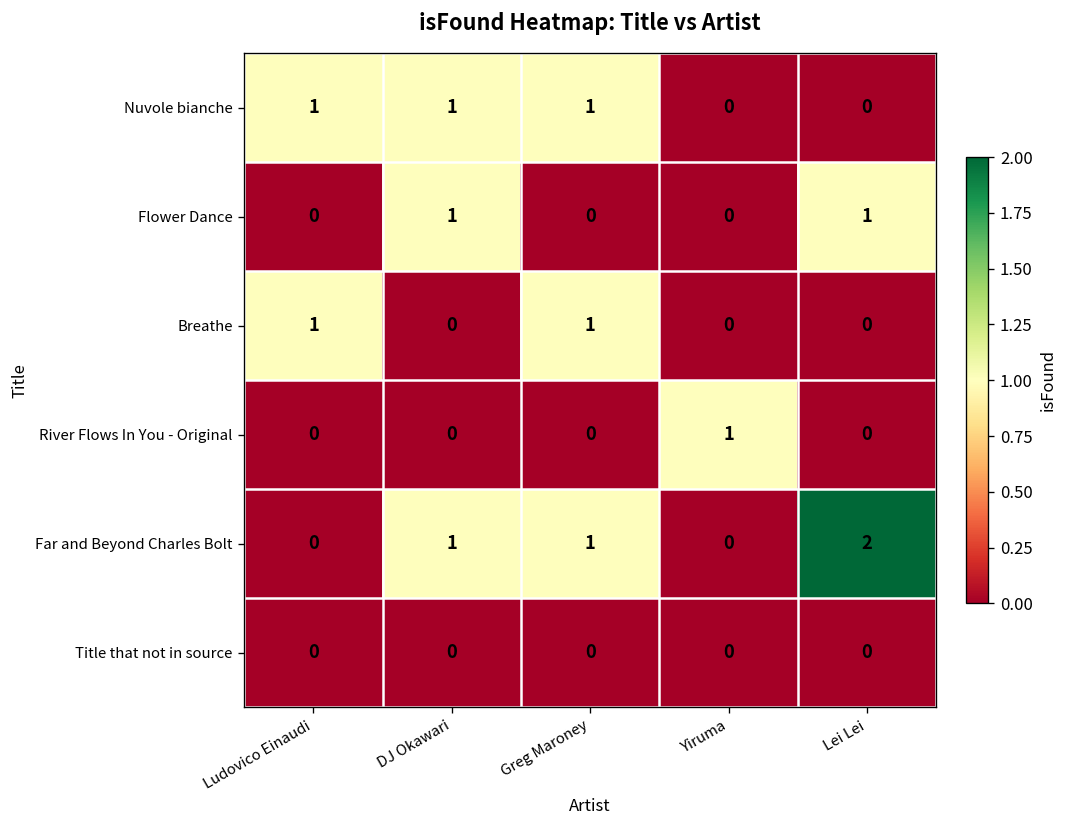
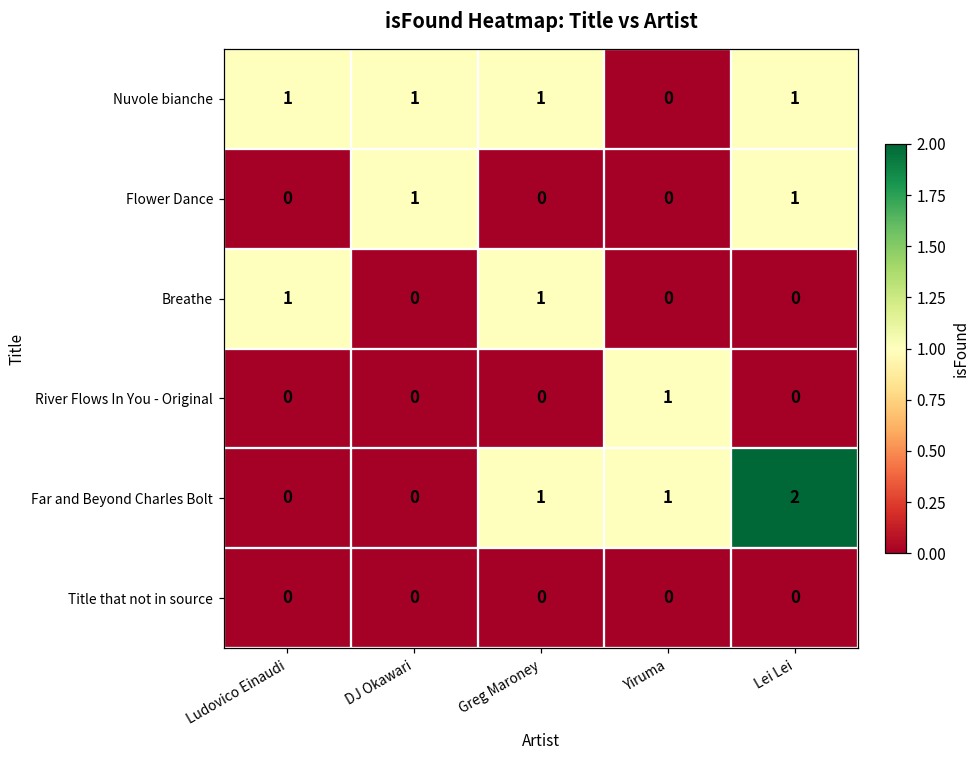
  {
    "Nuvole bianche": {
      "Ludovico Einaudi": 1,
      "DJ Okawari": 1,
      "Greg Maroney": 1,
      "Yiruma": 0,
-     "Lei Lei": 0
+     "Lei Lei": 1
    },
    "Flower Dance": {
      "Ludovico Einaudi": 0,
      "DJ Okawari": 1,
      "Greg Maroney": 0,
      "Yiruma": 0,
      "Lei Lei": 1
    },
    "Breathe": {
      "Ludovico Einaudi": 1,
      "DJ Okawari": 0,
      "Greg Maroney": 1,
      "Yiruma": 0,
      "Lei Lei": 0
    },
    "River Flows In You - Original": {
      "Ludovico Einaudi": 0,
      "DJ Okawari": 0,
      "Greg Maroney": 0,
      "Yiruma": 1,
      "Lei Lei": 0
    },
    "Far and Beyond Charles Bolt": {
      "Ludovico Einaudi": 0,
-     "DJ Okawari": 1,
+     "DJ Okawari": 0,
      "Greg Maroney": 1,
-     "Yiruma": 0,
+     "Yiruma": 1,
      "Lei Lei": 2
    },
    "Title that not in source": {
      "Ludovico Einaudi": 0,
      "DJ Okawari": 0,
      "Greg Maroney": 0,
      "Yiruma": 0,
      "Lei Lei": 0
    }
  }
